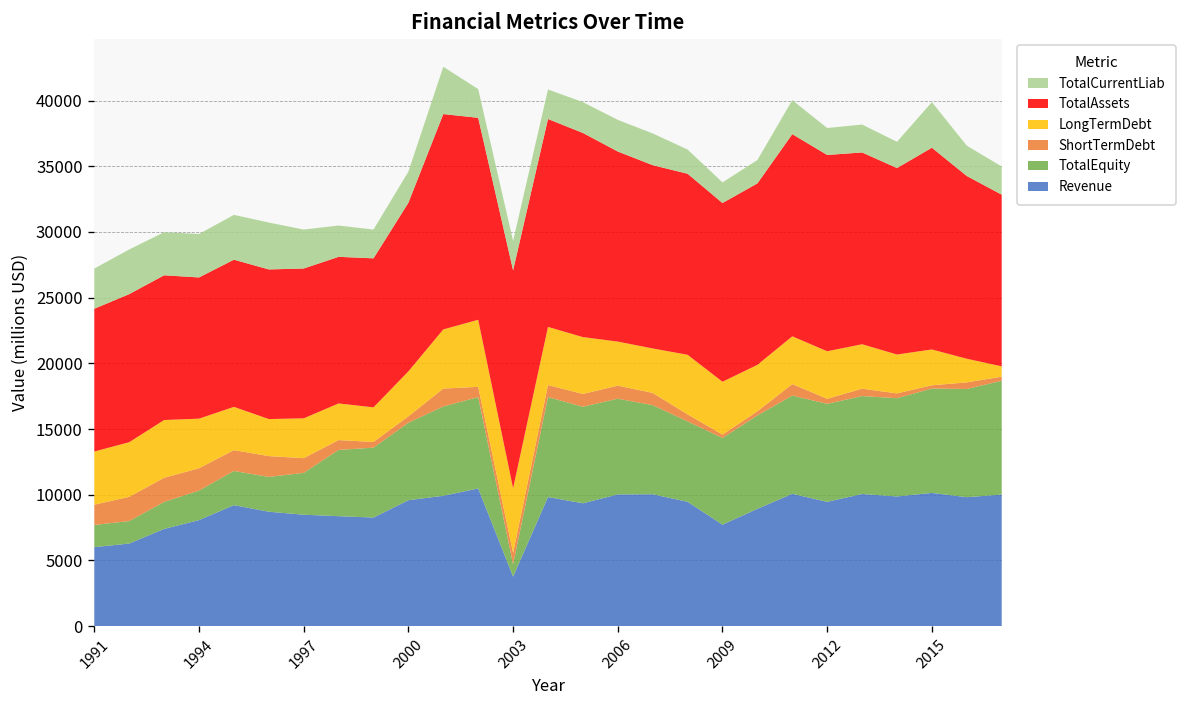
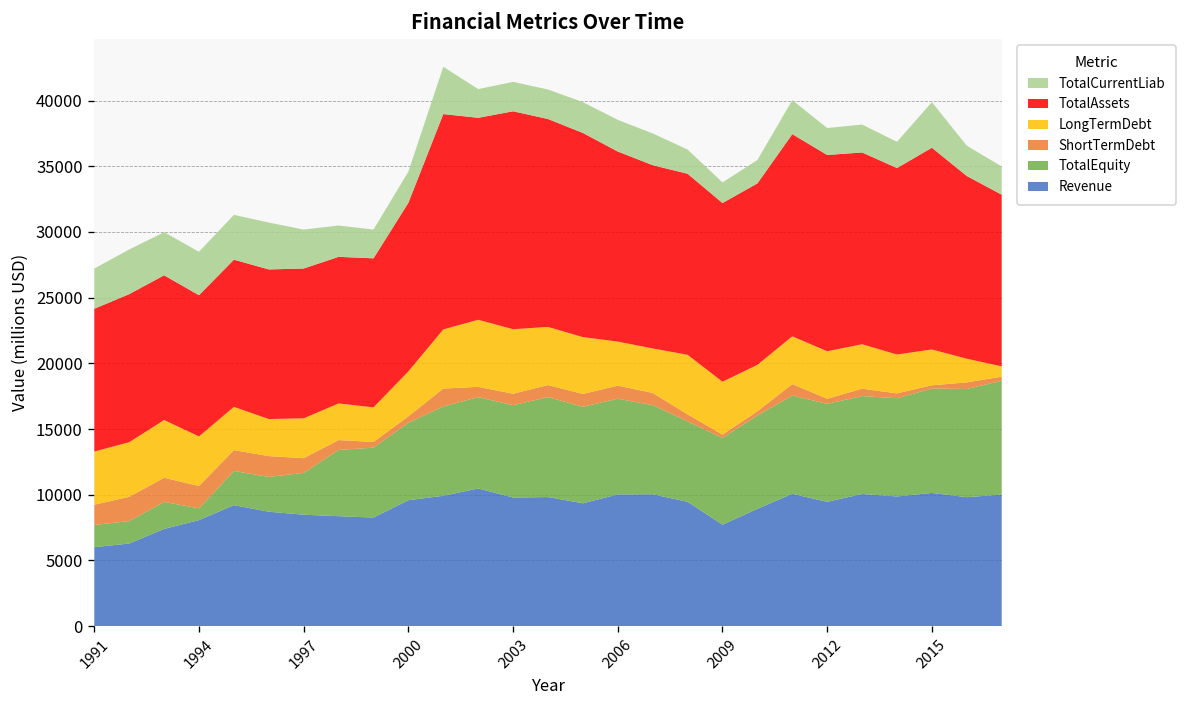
  {
    "Revenue": {
      "1991": 6000,
      "1994": 8100,
      "1997": 8500,
      "2000": 9600,
-     "2003": 3800,
+     "2003": 9800,
      "2006": 10000,
      "2009": 7700,
      "2012": 9500,
      "2015": 10100
    },
    "TotalEquity": {
      "1991": 1700,
-     "1994": 2200,
+     "1994": 900,
      "1997": 3200,
      "2000": 5900,
-     "2003": 900,
+     "2003": 7000,
      "2006": 7300,
      "2009": 6600,
      "2012": 7500,
      "2015": 7900
    },
    "ShortTermDebt": {
      "1991": 1500,
      "1994": 1700,
      "1997": 1100,
      "2000": 500,
      "2003": 900,
      "2006": 1000,
      "2009": 300,
      "2012": 400,
      "2015": 200
    },
    "LongTermDebt": {
      "1991": 4000,
      "1994": 3800,
      "1997": 3000,
      "2000": 3400,
      "2003": 4900,
      "2006": 3400,
      "2009": 4000,
      "2012": 3600,
      "2015": 2700
    },
    "TotalAssets": {
      "1991": 10900,
      "1994": 10800,
      "1997": 11400,
      "2000": 12800,
      "2003": 16600,
      "2006": 14500,
      "2009": 13600,
      "2012": 14900,
      "2015": 15400
    },
    "TotalCurrentLiab": {
      "1991": 3100,
      "1994": 3300,
      "1997": 3000,
      "2000": 2400,
      "2003": 2200,
      "2006": 2400,
      "2009": 1600,
      "2012": 2100,
      "2015": 3500
    }
  }
